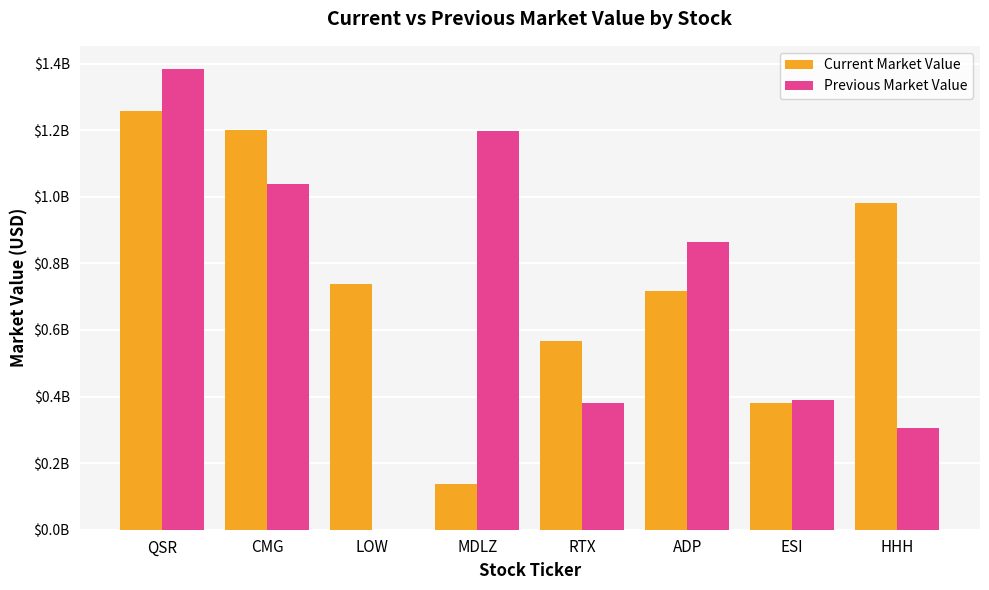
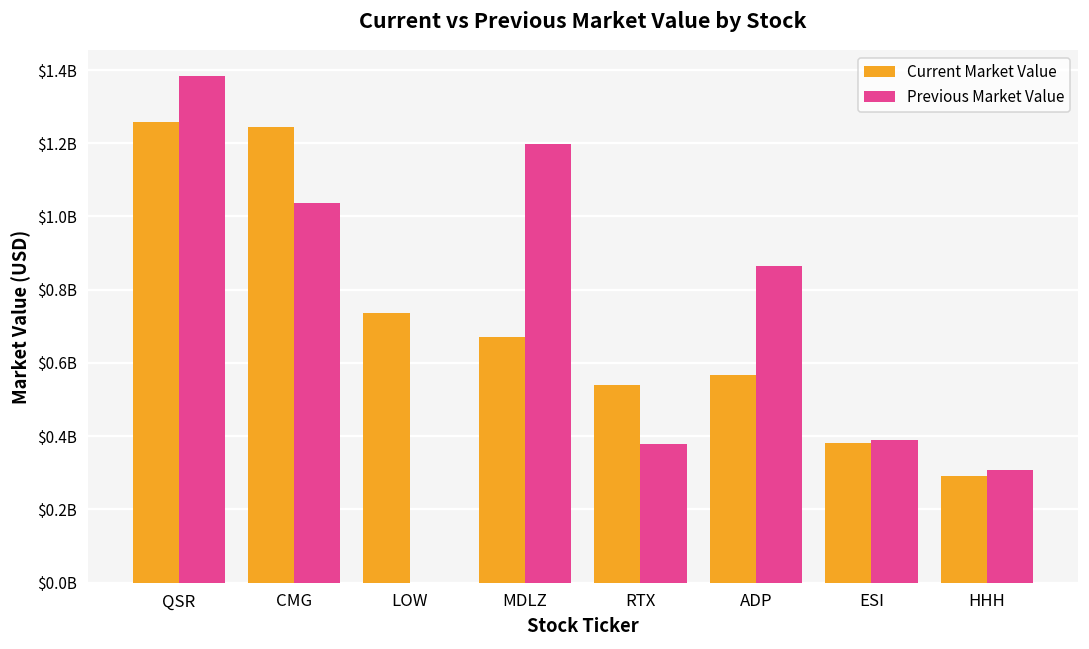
  {
    "Current Market Value": {
      "QSR": "$1260000000",
-     "CMG": "$1200000000",
+     "CMG": "$1240000000",
      "LOW": "$740000000",
-     "MDLZ": "$140000000",
-     "RTX": "$570000000",
-     "ADP": "$720000000",
+     "MDLZ": "$670000000",
+     "RTX": "$540000000",
+     "ADP": "$570000000",
      "ESI": "$380000000",
-     "HHH": "$980000000"
+     "HHH": "$290000000"
    },
    "Previous Market Value": {
      "QSR": "$1380000000",
      "CMG": "$1040000000",
      "LOW": "$0",
      "MDLZ": "$1200000000",
      "RTX": "$380000000",
      "ADP": "$870000000",
      "ESI": "$390000000",
      "HHH": "$310000000"
    }
  }
